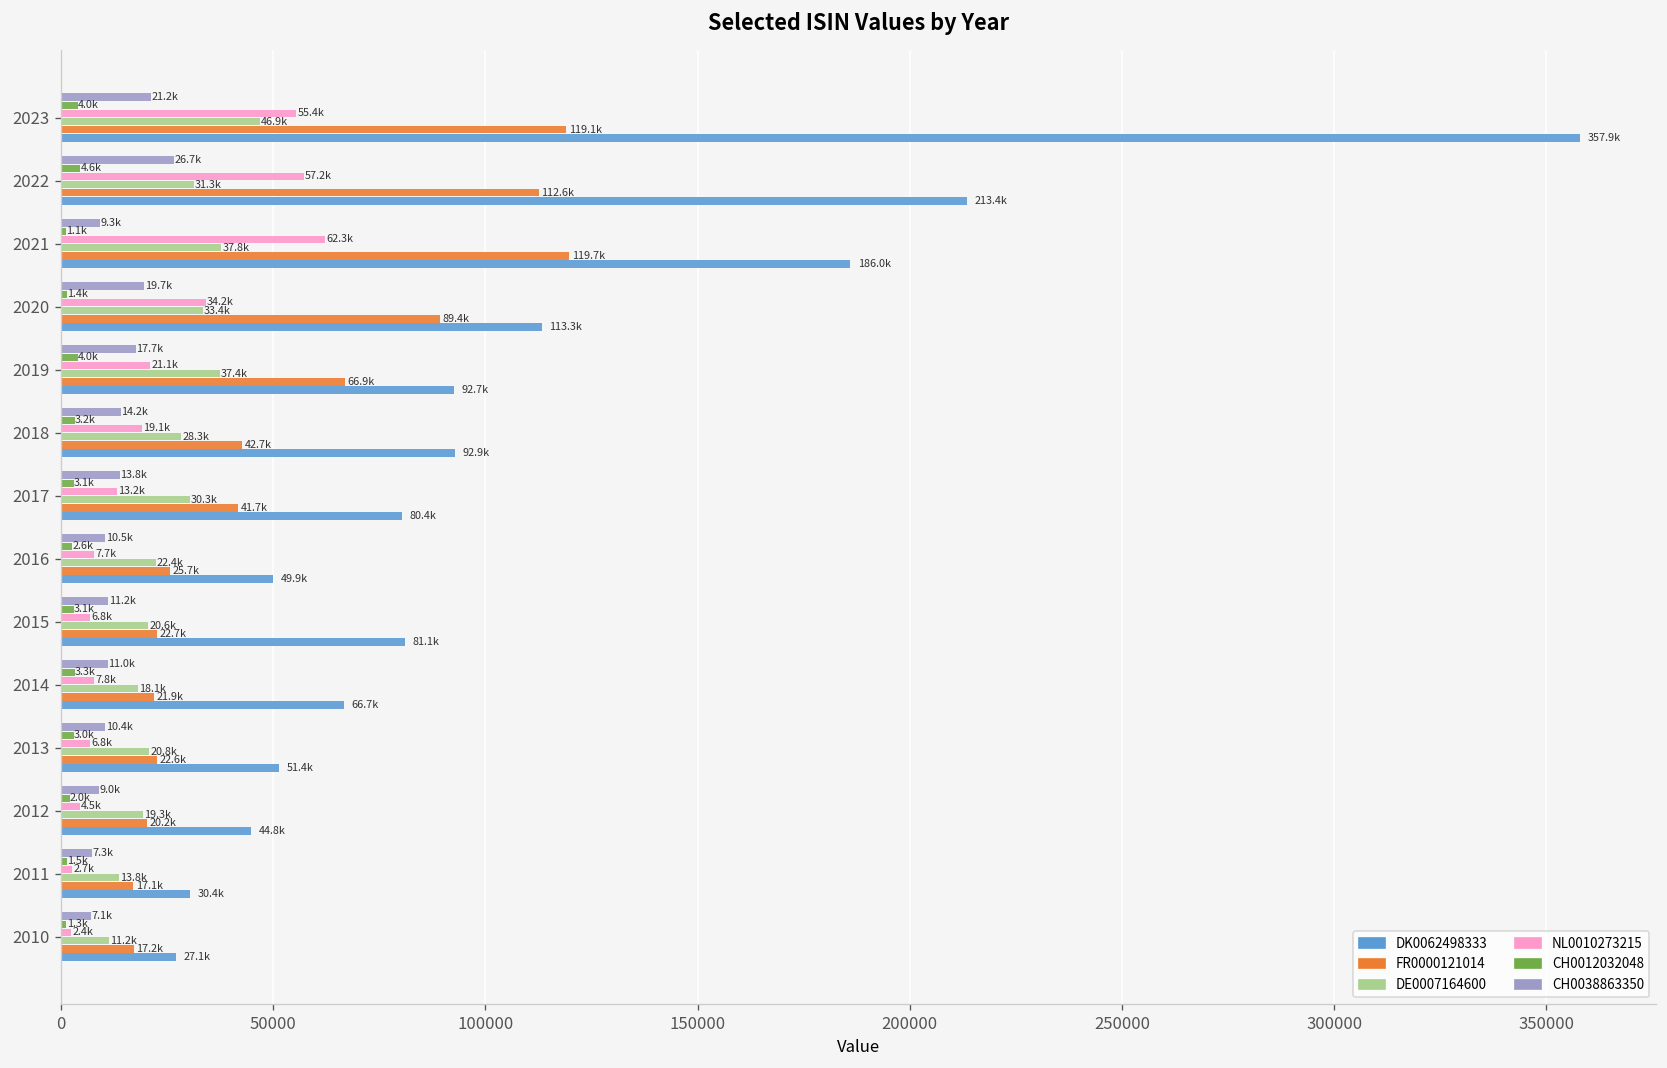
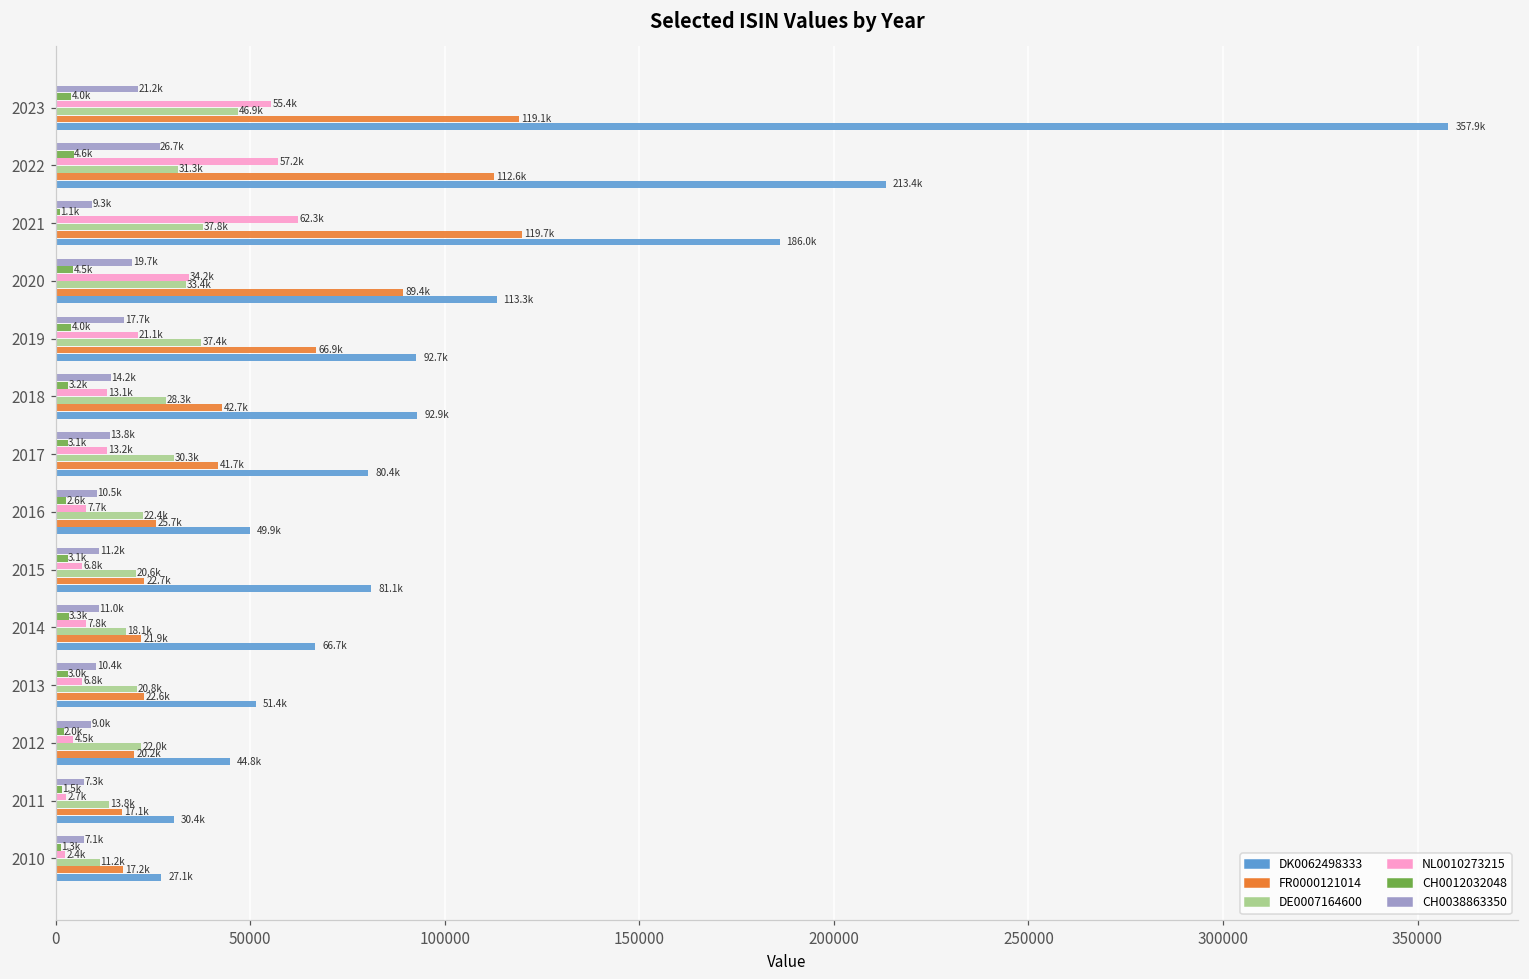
  {
    "DK0062498333": {
      "2023": "357.9k",
      "2022": "213.4k",
      "2021": "186.0k",
      "2020": "113.3k",
      "2019": "92.7k",
      "2018": "92.9k",
      "2017": "80.4k",
      "2016": "49.9k",
      "2015": "81.1k",
      "2014": "66.7k",
      "2013": "51.4k",
      "2012": "44.8k",
      "2011": "30.4k",
      "2010": "27.1k"
    },
    "FR0000121014": {
      "2023": "119.1k",
      "2022": "112.6k",
      "2021": "119.7k",
      "2020": "89.4k",
      "2019": "66.9k",
      "2018": "42.7k",
      "2017": "41.7k",
      "2016": "25.7k",
      "2015": "22.7k",
      "2014": "21.9k",
      "2011": "17.1k",
      "2010": "17.2k"
    },
    "DE0007164600": {
      "2023": "46.9k",
      "2022": "31.3k",
      "2021": "37.8k",
      "2019": "37.4k",
      "2018": "28.3k",
      "2017": "30.3k",
      "2016": "22.4k",
      "2015": "20.6k",
      "2014": "18.1k",
-     "2012": "19.3k",
+     "2012": "22.0k",
      "2011": "13.8k",
      "2010": "11.2k"
    },
    "NL0010273215": {
      "2023": "55.4k",
      "2022": "57.2k",
      "2021": "62.3k",
      "2019": "21.1k",
-     "2018": "19.1k",
+     "2018": "13.1k",
      "2017": "13.2k",
      "2016": "7.7k",
      "2015": "6.8k",
      "2014": "7.8k",
      "2013": "6.8k",
      "2012": "4.5k"
    },
    "CH0012032048": {
      "2023": "4.0k",
      "2022": "4.6k",
      "2021": "1.1k",
-     "2020": "1.4k",
+     "2020": "4.5k",
      "2019": "4.0k",
      "2018": "3.2k",
      "2017": "3.1k",
      "2016": "2.6k",
      "2015": "3.1k",
      "2014": "3.3k",
      "2013": "3.0k",
      "2012": "2.0k"
    },
    "CH0038863350": {
      "2023": "21.2k",
      "2022": "26.7k",
      "2021": "9.3k",
      "2020": "19.7k",
      "2019": "17.7k",
      "2018": "14.2k",
      "2017": "13.8k",
      "2016": "10.5k",
      "2015": "11.2k",
      "2014": "11.0k",
      "2013": "10.4k",
      "2012": "9.0k",
      "2011": "7.3k",
      "2010": "7.1k"
    }
  }
